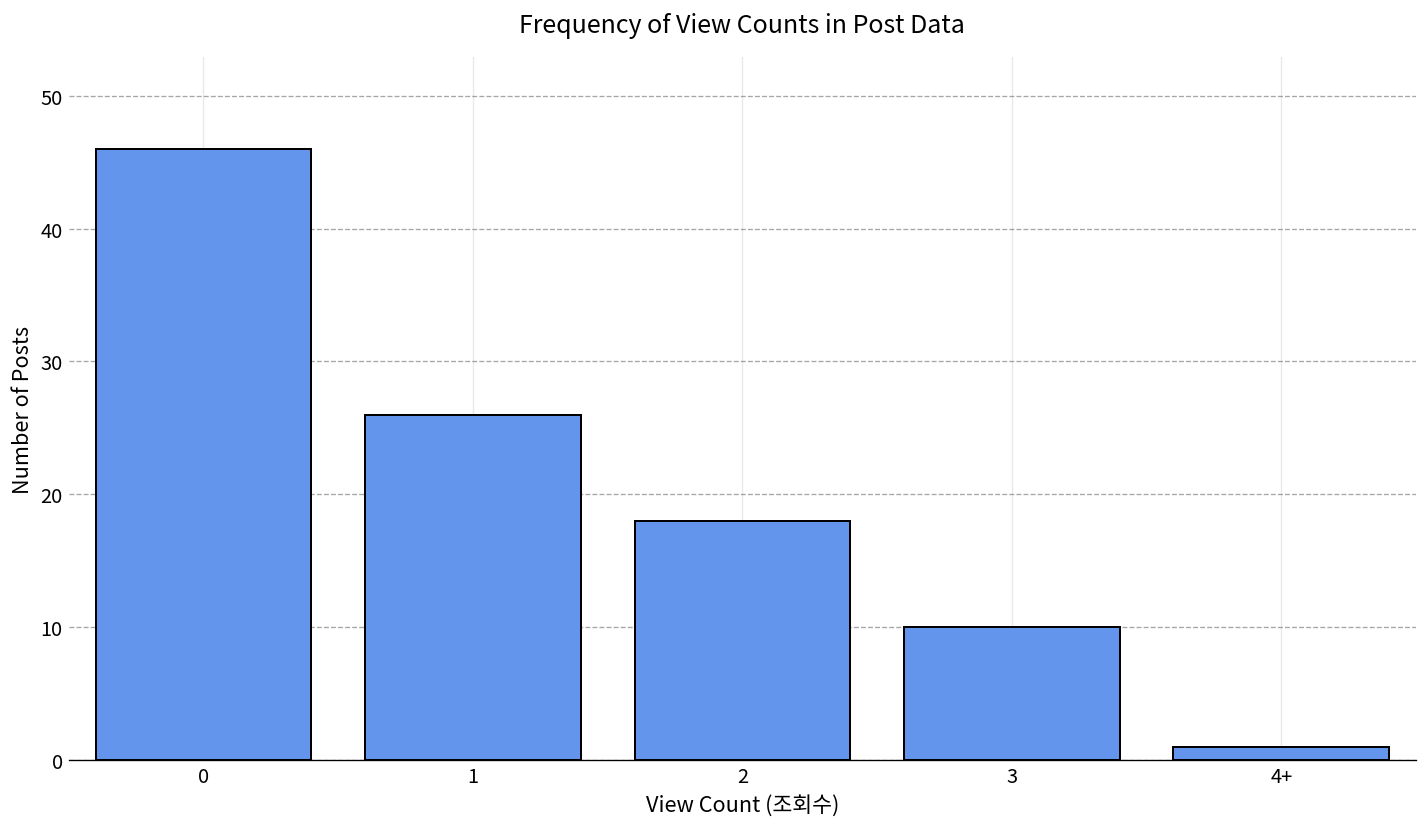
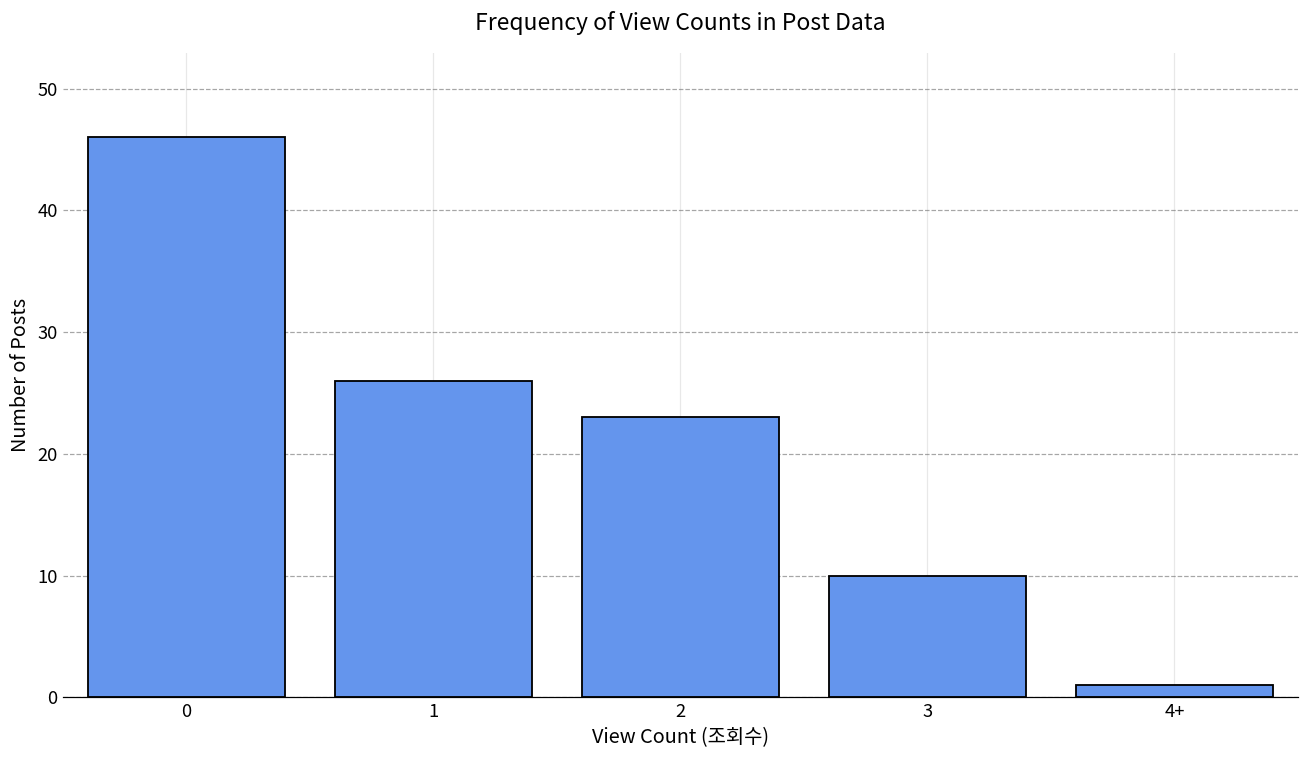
  {
    "0": 46,
    "1": 26,
-   "2": 18,
+   "2": 23,
    "3": 10,
    "4+": 1
  }
